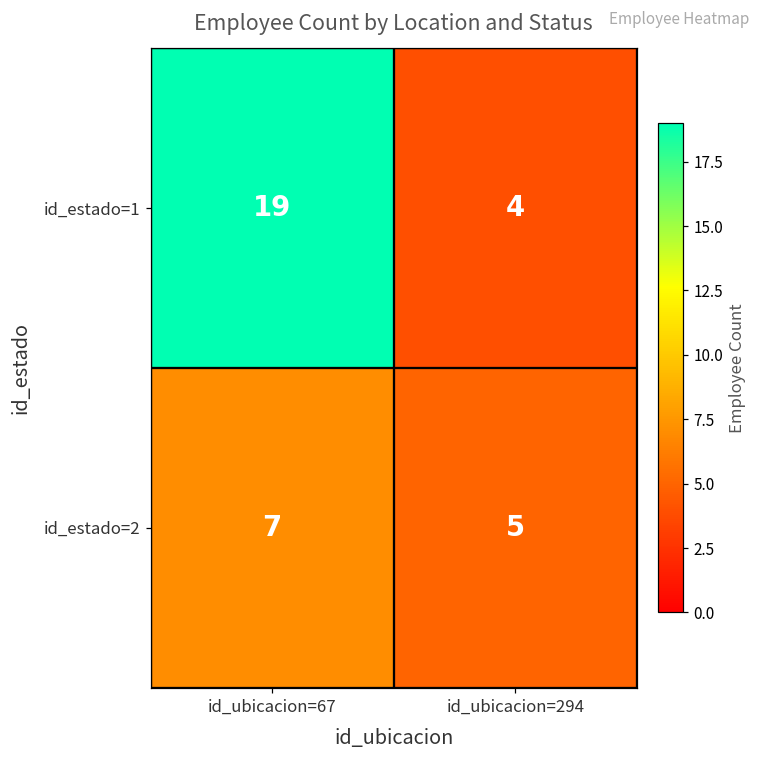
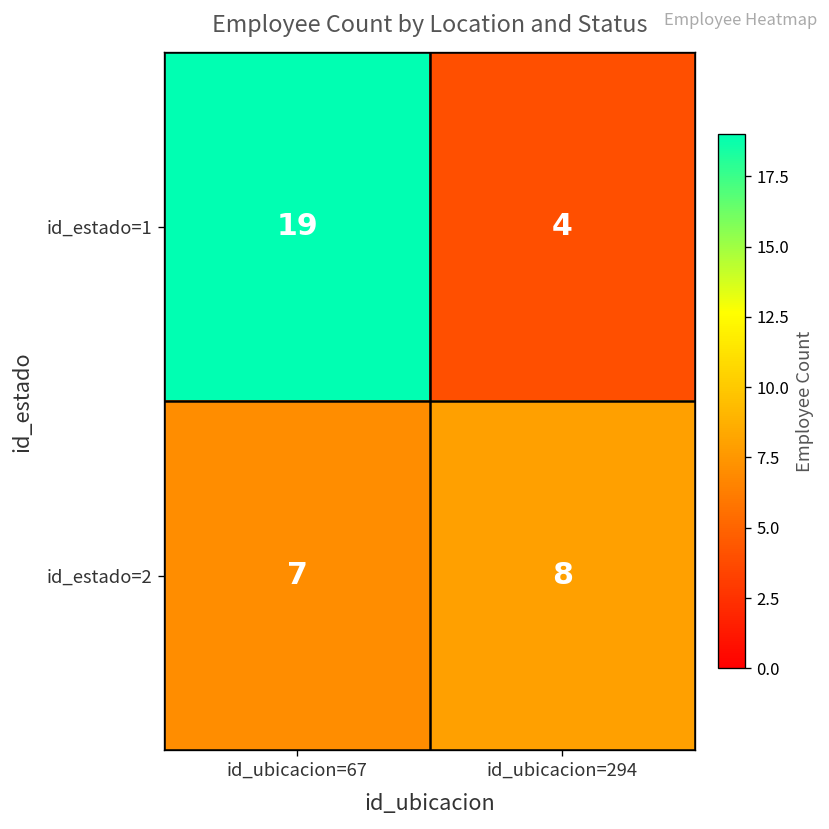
  {
    "id_estado=1": {
      "id_ubicacion=67": 19,
      "id_ubicacion=294": 4
    },
    "id_estado=2": {
      "id_ubicacion=67": 7,
-     "id_ubicacion=294": 5
+     "id_ubicacion=294": 8
    }
  }
